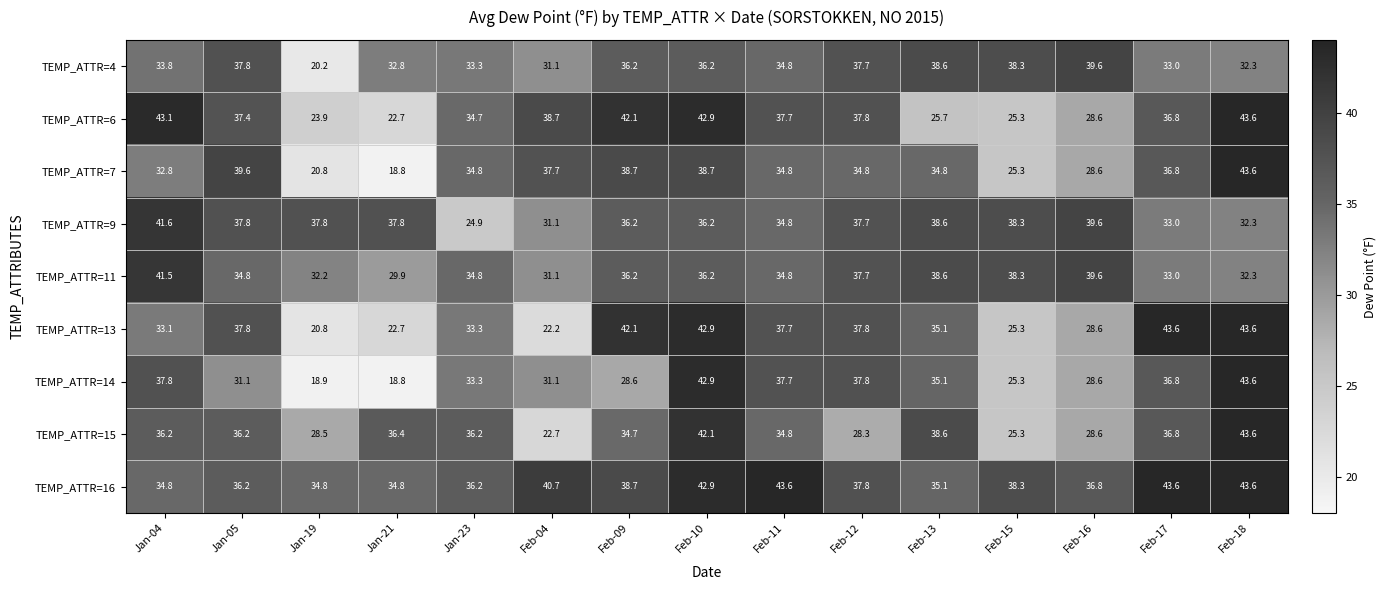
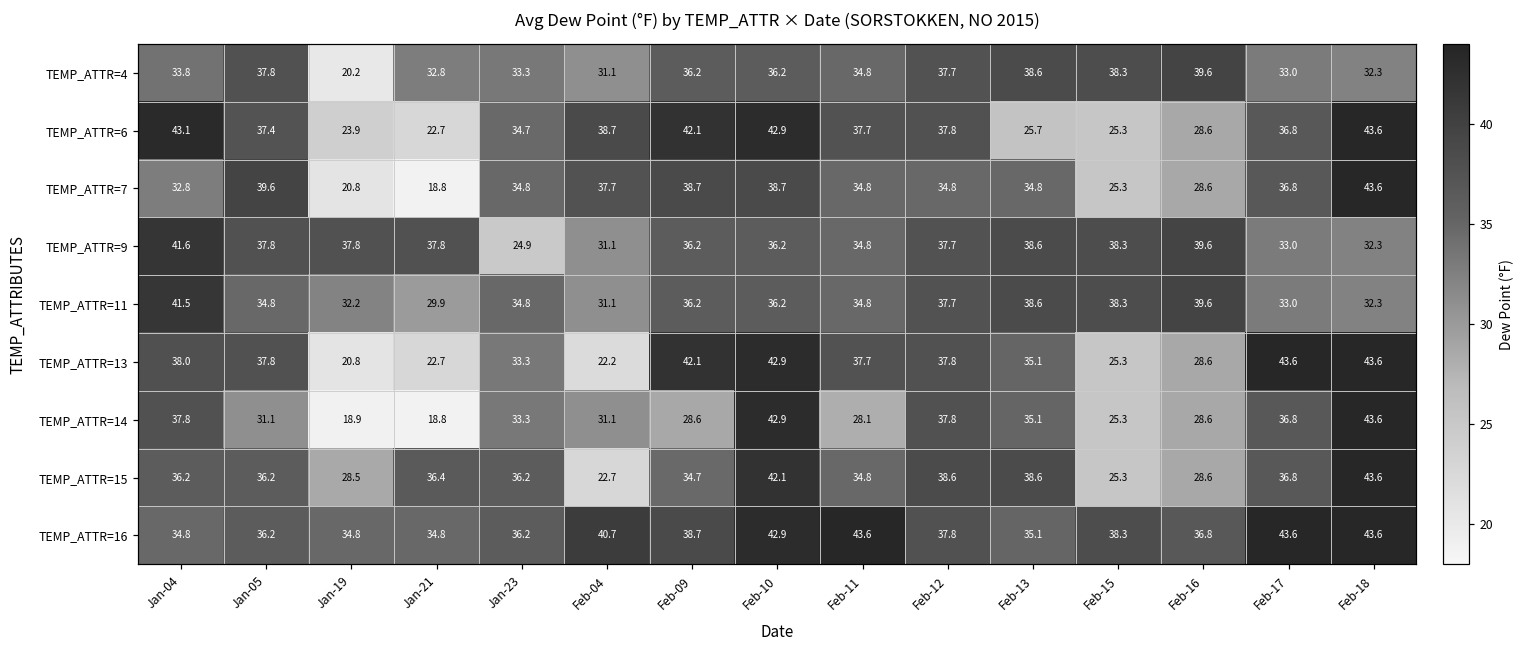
  {
    "TEMP_ATTR=4": {
      "Jan-04": 33.8,
      "Jan-05": 37.8,
      "Jan-19": 20.2,
      "Jan-21": 32.8,
      "Jan-23": 33.3,
      "Feb-04": 31.1,
      "Feb-09": 36.2,
      "Feb-10": 36.2,
      "Feb-11": 34.8,
      "Feb-12": 37.7,
      "Feb-13": 38.6,
      "Feb-15": 38.3,
      "Feb-16": 39.6,
      "Feb-17": 33.0,
      "Feb-18": 32.3
    },
    "TEMP_ATTR=6": {
      "Jan-04": 43.1,
      "Jan-05": 37.4,
      "Jan-19": 23.9,
      "Jan-21": 22.7,
      "Jan-23": 34.7,
      "Feb-04": 38.7,
      "Feb-09": 42.1,
      "Feb-10": 42.9,
      "Feb-11": 37.7,
      "Feb-12": 37.8,
      "Feb-13": 25.7,
      "Feb-15": 25.3,
      "Feb-16": 28.6,
      "Feb-17": 36.8,
      "Feb-18": 43.6
    },
    "TEMP_ATTR=7": {
      "Jan-04": 32.8,
      "Jan-05": 39.6,
      "Jan-19": 20.8,
      "Jan-21": 18.8,
      "Jan-23": 34.8,
      "Feb-04": 37.7,
      "Feb-09": 38.7,
      "Feb-10": 38.7,
      "Feb-11": 34.8,
      "Feb-12": 34.8,
      "Feb-13": 34.8,
      "Feb-15": 25.3,
      "Feb-16": 28.6,
      "Feb-17": 36.8,
      "Feb-18": 43.6
    },
    "TEMP_ATTR=9": {
      "Jan-04": 41.6,
      "Jan-05": 37.8,
      "Jan-19": 37.8,
      "Jan-21": 37.8,
      "Jan-23": 24.9,
      "Feb-04": 31.1,
      "Feb-09": 36.2,
      "Feb-10": 36.2,
      "Feb-11": 34.8,
      "Feb-12": 37.7,
      "Feb-13": 38.6,
      "Feb-15": 38.3,
      "Feb-16": 39.6,
      "Feb-17": 33.0,
      "Feb-18": 32.3
    },
    "TEMP_ATTR=11": {
      "Jan-04": 41.5,
      "Jan-05": 34.8,
      "Jan-19": 32.2,
      "Jan-21": 29.9,
      "Jan-23": 34.8,
      "Feb-04": 31.1,
      "Feb-09": 36.2,
      "Feb-10": 36.2,
      "Feb-11": 34.8,
      "Feb-12": 37.7,
      "Feb-13": 38.6,
      "Feb-15": 38.3,
      "Feb-16": 39.6,
      "Feb-17": 33.0,
      "Feb-18": 32.3
    },
    "TEMP_ATTR=13": {
-     "Jan-04": 33.1,
+     "Jan-04": 38.0,
      "Jan-05": 37.8,
      "Jan-19": 20.8,
      "Jan-21": 22.7,
      "Jan-23": 33.3,
      "Feb-04": 22.2,
      "Feb-09": 42.1,
      "Feb-10": 42.9,
      "Feb-11": 37.7,
      "Feb-12": 37.8,
      "Feb-13": 35.1,
      "Feb-15": 25.3,
      "Feb-16": 28.6,
      "Feb-17": 43.6,
      "Feb-18": 43.6
    },
    "TEMP_ATTR=14": {
      "Jan-04": 37.8,
      "Jan-05": 31.1,
      "Jan-19": 18.9,
      "Jan-21": 18.8,
      "Jan-23": 33.3,
      "Feb-04": 31.1,
      "Feb-09": 28.6,
      "Feb-10": 42.9,
-     "Feb-11": 37.7,
+     "Feb-11": 28.1,
      "Feb-12": 37.8,
      "Feb-13": 35.1,
      "Feb-15": 25.3,
      "Feb-16": 28.6,
      "Feb-17": 36.8,
      "Feb-18": 43.6
    },
    "TEMP_ATTR=15": {
      "Jan-04": 36.2,
      "Jan-05": 36.2,
      "Jan-19": 28.5,
      "Jan-21": 36.4,
      "Jan-23": 36.2,
      "Feb-04": 22.7,
      "Feb-09": 34.7,
      "Feb-10": 42.1,
      "Feb-11": 34.8,
-     "Feb-12": 28.3,
+     "Feb-12": 38.6,
      "Feb-13": 38.6,
      "Feb-15": 25.3,
      "Feb-16": 28.6,
      "Feb-17": 36.8,
      "Feb-18": 43.6
    },
    "TEMP_ATTR=16": {
      "Jan-04": 34.8,
      "Jan-05": 36.2,
      "Jan-19": 34.8,
      "Jan-21": 34.8,
      "Jan-23": 36.2,
      "Feb-04": 40.7,
      "Feb-09": 38.7,
      "Feb-10": 42.9,
      "Feb-11": 43.6,
      "Feb-12": 37.8,
      "Feb-13": 35.1,
      "Feb-15": 38.3,
      "Feb-16": 36.8,
      "Feb-17": 43.6,
      "Feb-18": 43.6
    }
  }
